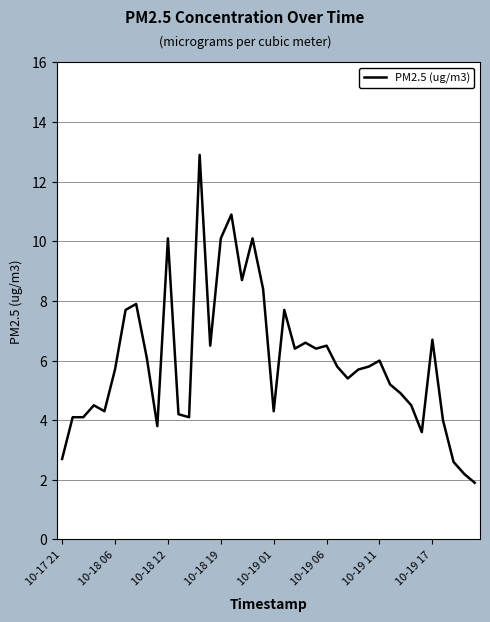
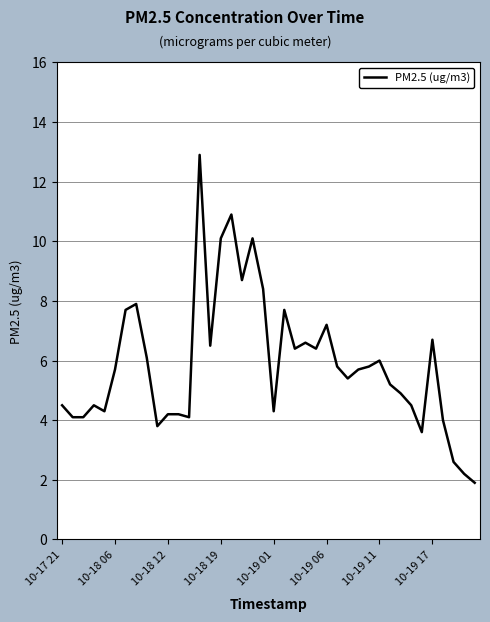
  {
-   "10-17 21": 2.7,
+   "10-17 21": 4.5,
    "10-18 06": 5.7,
-   "10-18 12": 10.1,
+   "10-18 12": 4.2,
    "10-18 19": 10.1,
    "10-19 01": 4.3,
-   "10-19 06": 6.5,
+   "10-19 06": 7.2,
    "10-19 11": 6.0,
    "10-19 17": 6.7
  }
